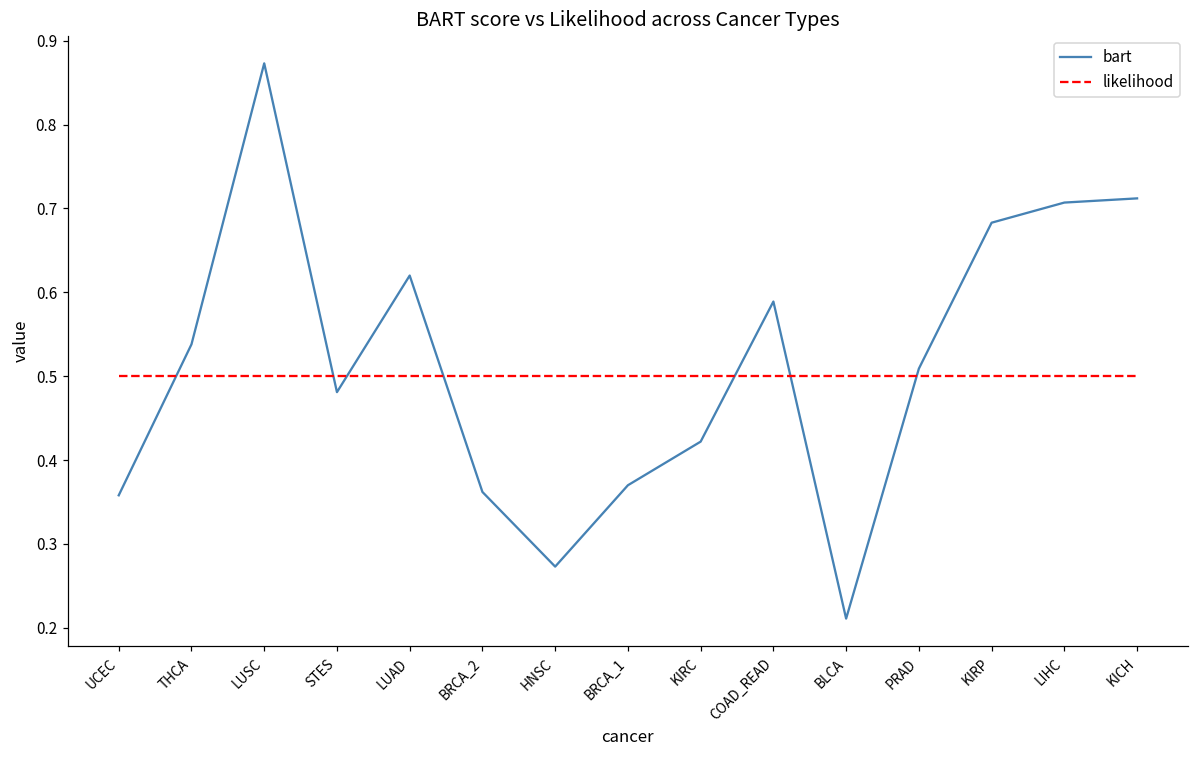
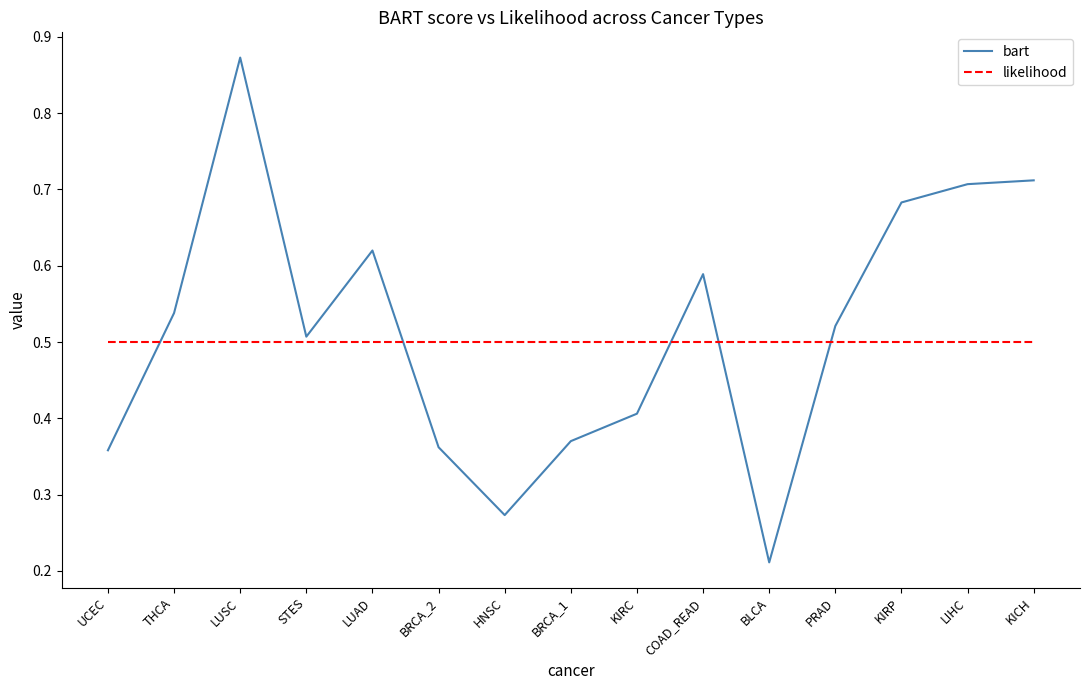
  {
    "bart": {
      "UCEC": 0.36,
      "THCA": 0.54,
      "LUSC": 0.87,
-     "STES": 0.48,
+     "STES": 0.51,
      "LUAD": 0.62,
      "BRCA_2": 0.36,
      "HNSC": 0.27,
      "BRCA_1": 0.37,
-     "KIRC": 0.42,
+     "KIRC": 0.41,
      "COAD_READ": 0.59,
      "BLCA": 0.21,
-     "PRAD": 0.51,
+     "PRAD": 0.52,
      "KIRP": 0.68,
      "LIHC": 0.71,
      "KICH": 0.71
    },
    "likelihood": {
      "UCEC": 0.50,
      "THCA": 0.50,
      "LUSC": 0.50,
      "STES": 0.50,
      "LUAD": 0.50,
      "BRCA_2": 0.50,
      "HNSC": 0.50,
      "BRCA_1": 0.50,
      "KIRC": 0.50,
      "COAD_READ": 0.50,
      "BLCA": 0.50,
      "PRAD": 0.50,
      "KIRP": 0.50,
      "LIHC": 0.50,
      "KICH": 0.50
    }
  }
